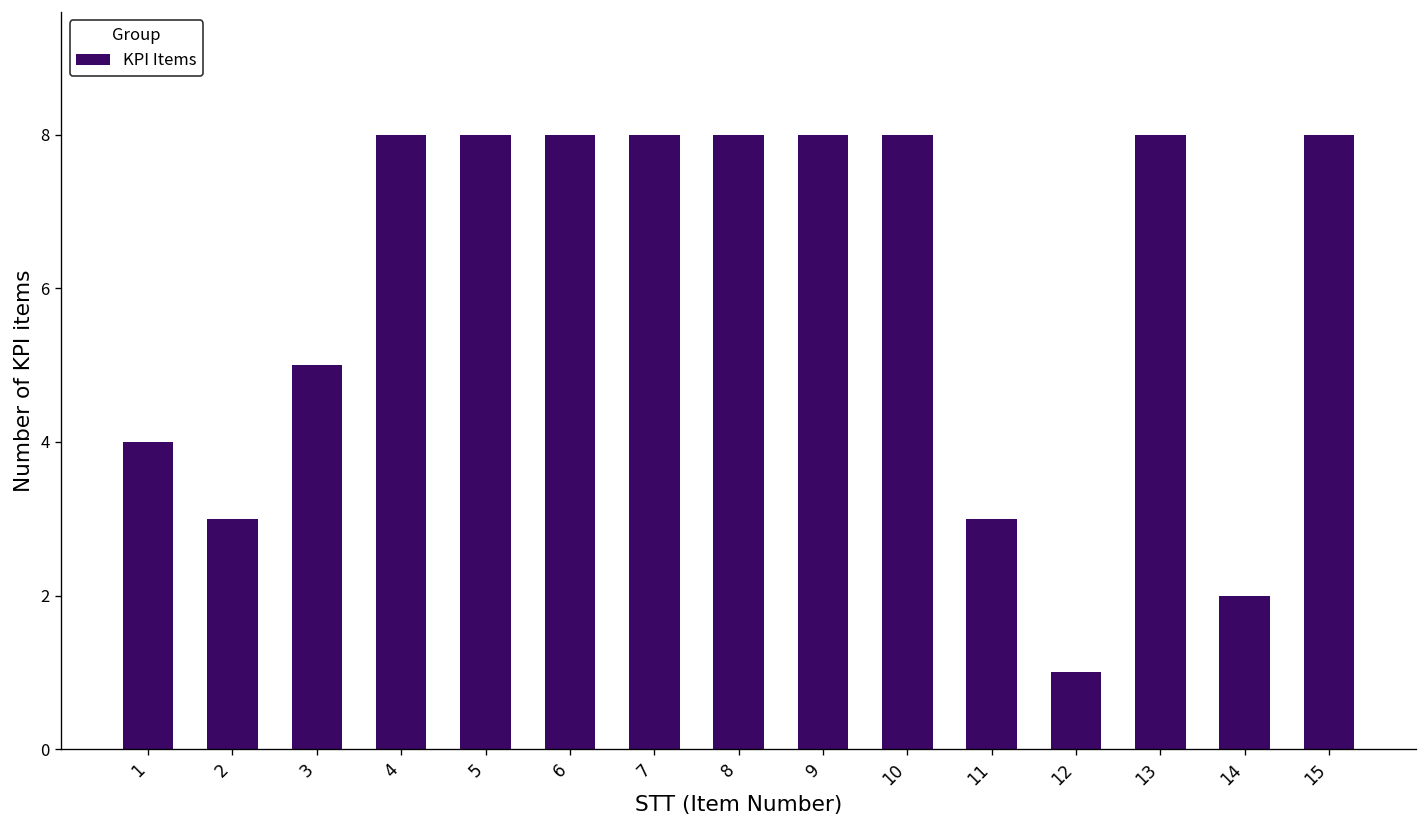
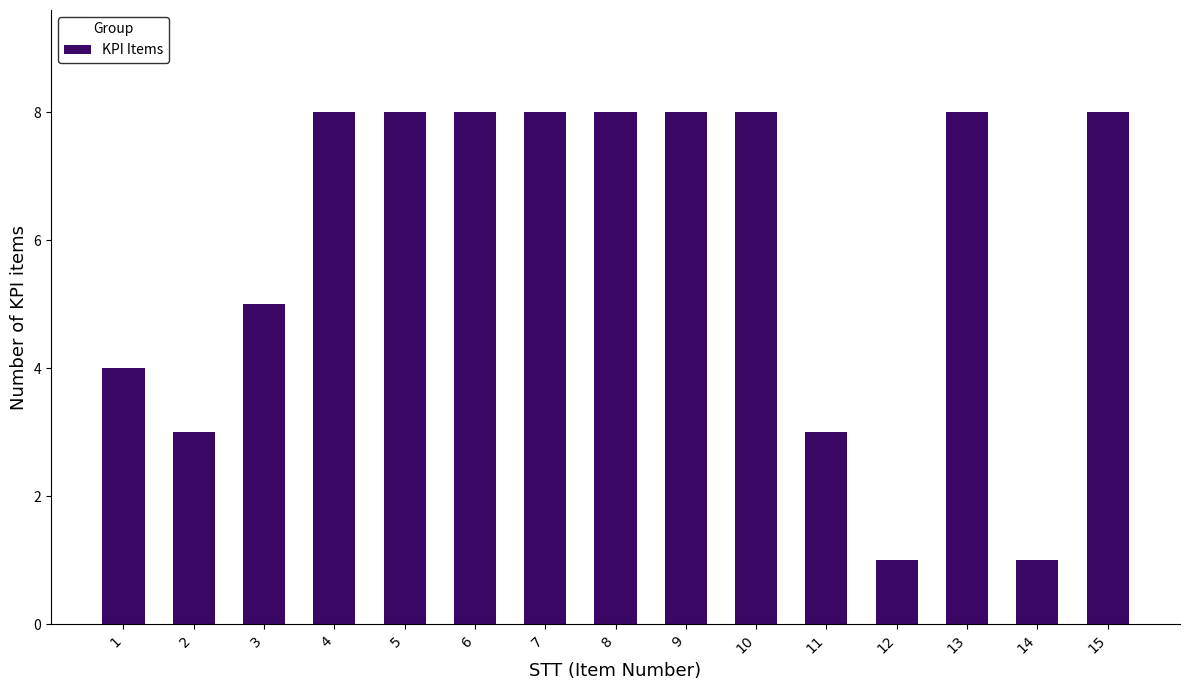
  {
    "1": 4,
    "2": 3,
    "3": 5,
    "4": 8,
    "5": 8,
    "6": 8,
    "7": 8,
    "8": 8,
    "9": 8,
    "10": 8,
    "11": 3,
    "12": 1,
    "13": 8,
-   "14": 2,
+   "14": 1,
    "15": 8
  }
